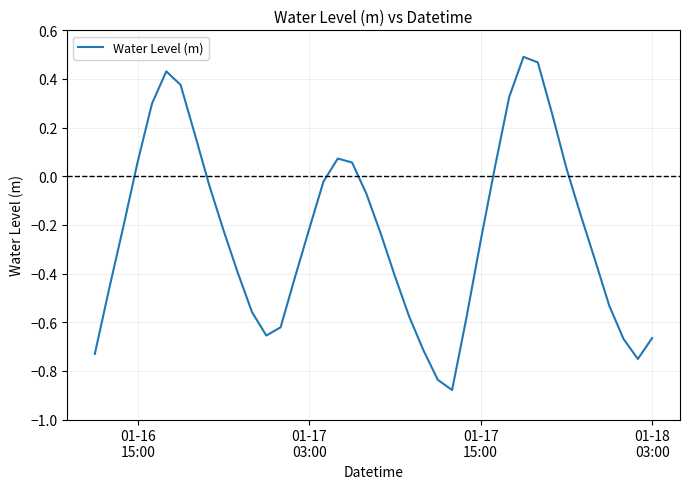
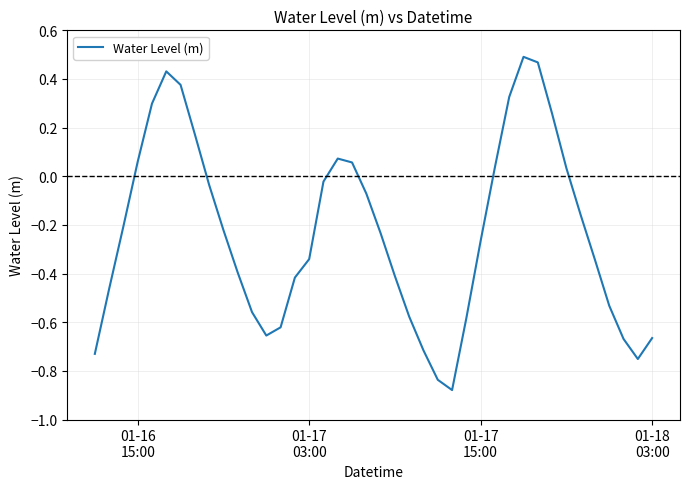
  {
    "01-16 15:00": 0.06,
-   "01-17 03:00": -0.22,
+   "01-17 03:00": -0.34,
    "01-17 15:00": -0.27,
    "01-18 03:00": -0.67
  }
